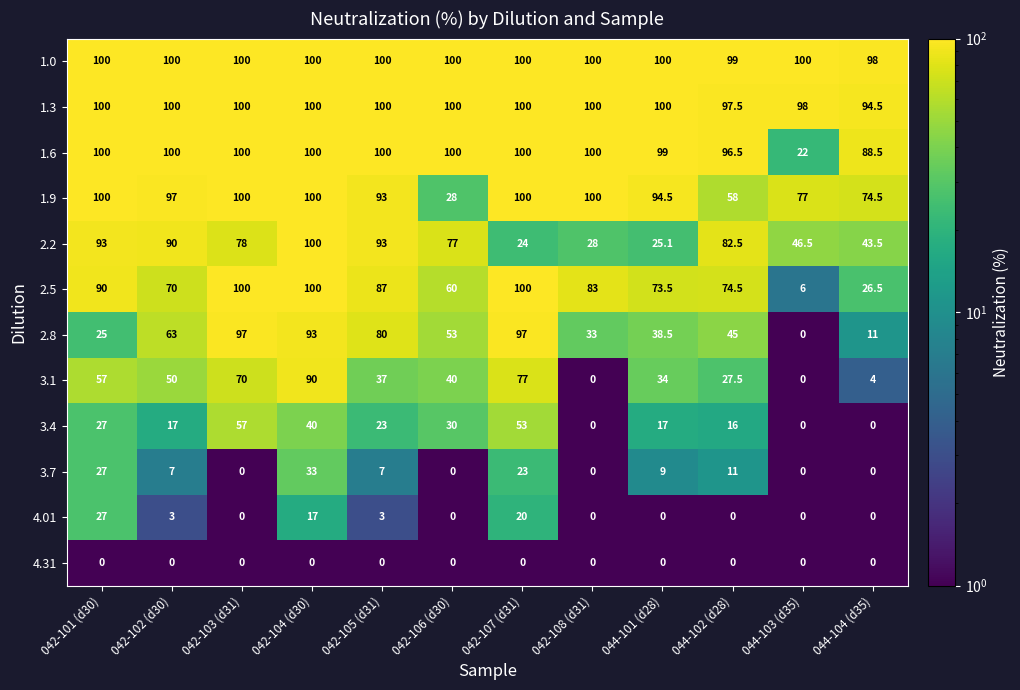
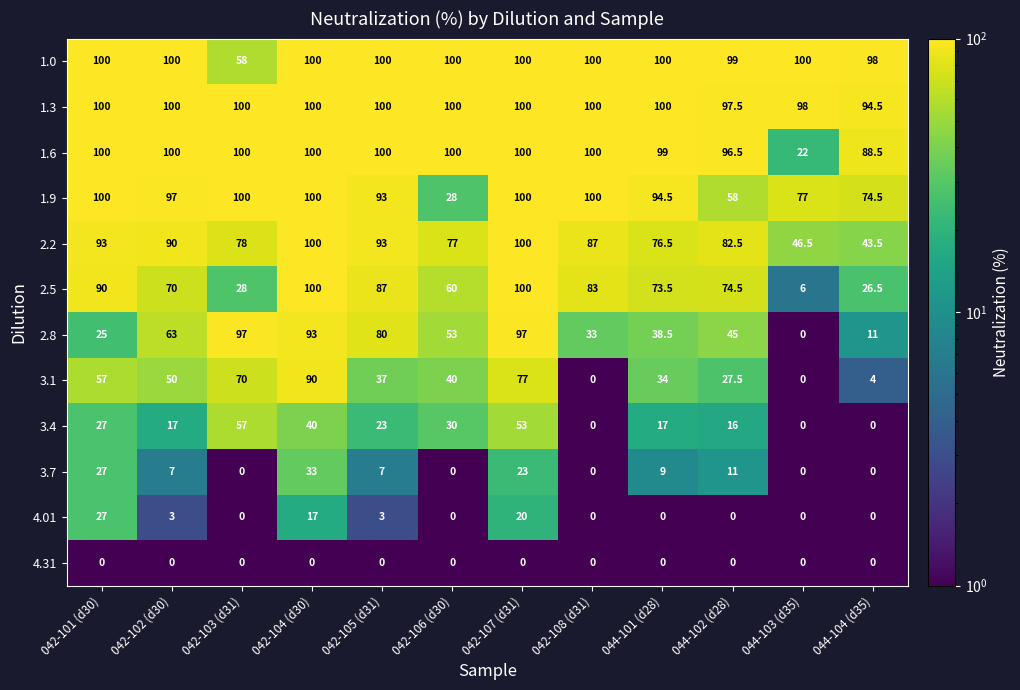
  {
    "1.0": {
      "042-101 (d30)": 100,
      "042-102 (d30)": 100,
-     "042-103 (d31)": 100,
+     "042-103 (d31)": 58,
      "042-104 (d30)": 100,
      "042-105 (d31)": 100,
      "042-106 (d30)": 100,
      "042-107 (d31)": 100,
      "042-108 (d31)": 100,
      "044-101 (d28)": 100,
      "044-102 (d28)": 99,
      "044-103 (d35)": 100,
      "044-104 (d35)": 98
    },
    "1.3": {
      "042-101 (d30)": 100,
      "042-102 (d30)": 100,
      "042-103 (d31)": 100,
      "042-104 (d30)": 100,
      "042-105 (d31)": 100,
      "042-106 (d30)": 100,
      "042-107 (d31)": 100,
      "042-108 (d31)": 100,
      "044-101 (d28)": 100,
      "044-102 (d28)": 97.5,
      "044-103 (d35)": 98,
      "044-104 (d35)": 94.5
    },
    "1.6": {
      "042-101 (d30)": 100,
      "042-102 (d30)": 100,
      "042-103 (d31)": 100,
      "042-104 (d30)": 100,
      "042-105 (d31)": 100,
      "042-106 (d30)": 100,
      "042-107 (d31)": 100,
      "042-108 (d31)": 100,
      "044-101 (d28)": 99,
      "044-102 (d28)": 96.5,
      "044-103 (d35)": 22,
      "044-104 (d35)": 88.5
    },
    "1.9": {
      "042-101 (d30)": 100,
      "042-102 (d30)": 97,
      "042-103 (d31)": 100,
      "042-104 (d30)": 100,
      "042-105 (d31)": 93,
      "042-106 (d30)": 28,
      "042-107 (d31)": 100,
      "042-108 (d31)": 100,
      "044-101 (d28)": 94.5,
      "044-102 (d28)": 58,
      "044-103 (d35)": 77,
      "044-104 (d35)": 74.5
    },
    "2.2": {
      "042-101 (d30)": 93,
      "042-102 (d30)": 90,
      "042-103 (d31)": 78,
      "042-104 (d30)": 100,
      "042-105 (d31)": 93,
      "042-106 (d30)": 77,
-     "042-107 (d31)": 24,
-     "042-108 (d31)": 28,
-     "044-101 (d28)": 25.1,
+     "042-107 (d31)": 100,
+     "042-108 (d31)": 87,
+     "044-101 (d28)": 76.5,
      "044-102 (d28)": 82.5,
      "044-103 (d35)": 46.5,
      "044-104 (d35)": 43.5
    },
    "2.5": {
      "042-101 (d30)": 90,
      "042-102 (d30)": 70,
-     "042-103 (d31)": 100,
+     "042-103 (d31)": 28,
      "042-104 (d30)": 100,
      "042-105 (d31)": 87,
      "042-106 (d30)": 60,
      "042-107 (d31)": 100,
      "042-108 (d31)": 83,
      "044-101 (d28)": 73.5,
      "044-102 (d28)": 74.5,
      "044-103 (d35)": 6,
      "044-104 (d35)": 26.5
    },
    "2.8": {
      "042-101 (d30)": 25,
      "042-102 (d30)": 63,
      "042-103 (d31)": 97,
      "042-104 (d30)": 93,
      "042-105 (d31)": 80,
      "042-106 (d30)": 53,
      "042-107 (d31)": 97,
      "042-108 (d31)": 33,
      "044-101 (d28)": 38.5,
      "044-102 (d28)": 45,
      "044-103 (d35)": 0,
      "044-104 (d35)": 11
    },
    "3.1": {
      "042-101 (d30)": 57,
      "042-102 (d30)": 50,
      "042-103 (d31)": 70,
      "042-104 (d30)": 90,
      "042-105 (d31)": 37,
      "042-106 (d30)": 40,
      "042-107 (d31)": 77,
      "042-108 (d31)": 0,
      "044-101 (d28)": 34,
      "044-102 (d28)": 27.5,
      "044-103 (d35)": 0,
      "044-104 (d35)": 4
    },
    "3.4": {
      "042-101 (d30)": 27,
      "042-102 (d30)": 17,
      "042-103 (d31)": 57,
      "042-104 (d30)": 40,
      "042-105 (d31)": 23,
      "042-106 (d30)": 30,
      "042-107 (d31)": 53,
      "042-108 (d31)": 0,
      "044-101 (d28)": 17,
      "044-102 (d28)": 16,
      "044-103 (d35)": 0,
      "044-104 (d35)": 0
    },
    "3.7": {
      "042-101 (d30)": 27,
      "042-102 (d30)": 7,
      "042-103 (d31)": 0,
      "042-104 (d30)": 33,
      "042-105 (d31)": 7,
      "042-106 (d30)": 0,
      "042-107 (d31)": 23,
      "042-108 (d31)": 0,
      "044-101 (d28)": 9,
      "044-102 (d28)": 11,
      "044-103 (d35)": 0,
      "044-104 (d35)": 0
    },
    "4.01": {
      "042-101 (d30)": 27,
      "042-102 (d30)": 3,
      "042-103 (d31)": 0,
      "042-104 (d30)": 17,
      "042-105 (d31)": 3,
      "042-106 (d30)": 0,
      "042-107 (d31)": 20,
      "042-108 (d31)": 0,
      "044-101 (d28)": 0,
      "044-102 (d28)": 0,
      "044-103 (d35)": 0,
      "044-104 (d35)": 0
    },
    "4.31": {
      "042-101 (d30)": 0,
      "042-102 (d30)": 0,
      "042-103 (d31)": 0,
      "042-104 (d30)": 0,
      "042-105 (d31)": 0,
      "042-106 (d30)": 0,
      "042-107 (d31)": 0,
      "042-108 (d31)": 0,
      "044-101 (d28)": 0,
      "044-102 (d28)": 0,
      "044-103 (d35)": 0,
      "044-104 (d35)": 0
    }
  }
